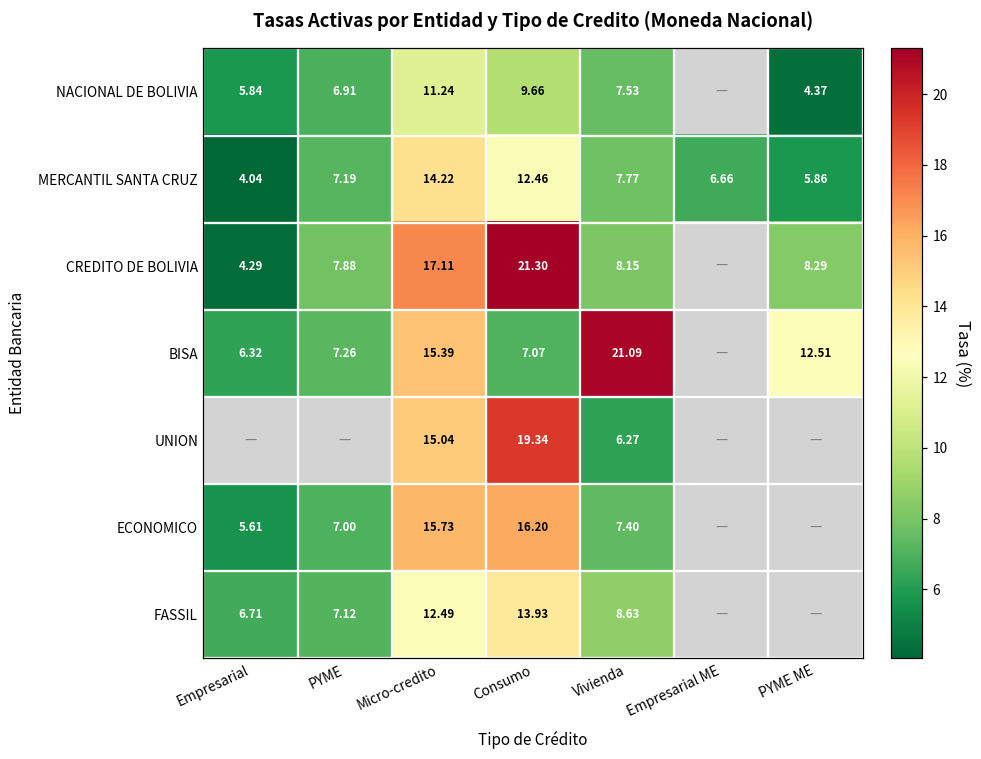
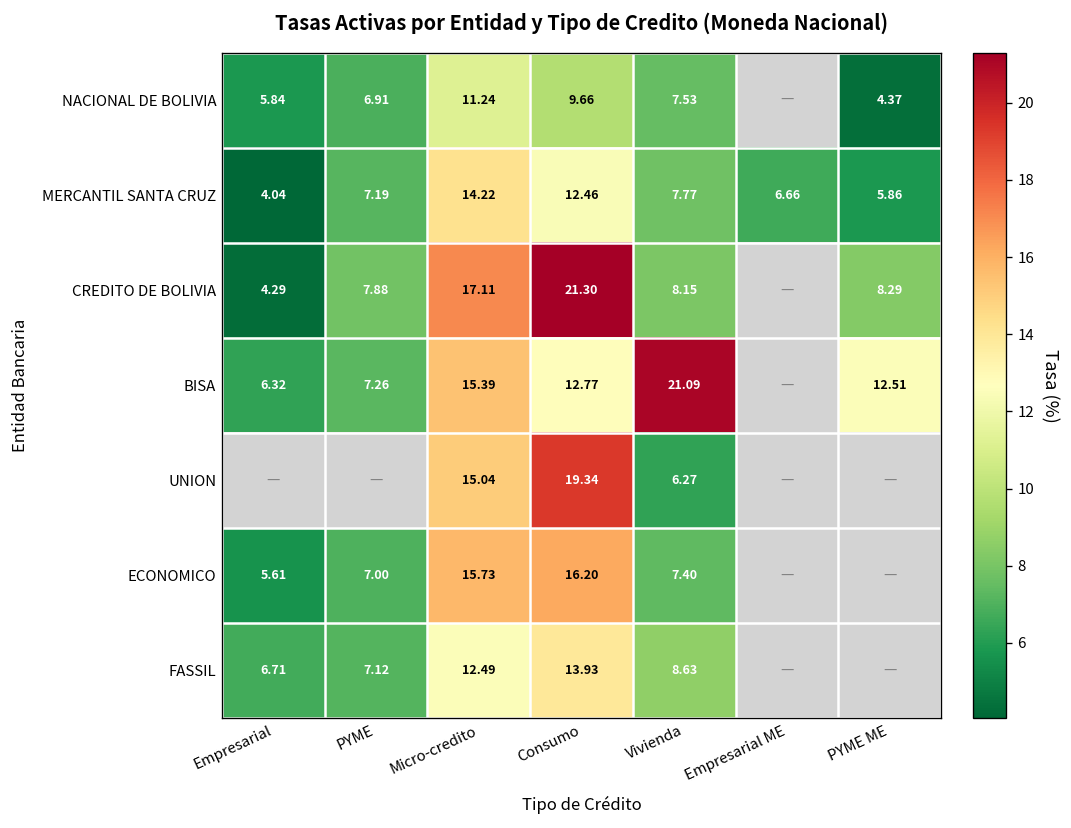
  {
    "NACIONAL DE BOLIVIA": {
      "Empresarial": 5.84,
      "PYME": 6.91,
      "Micro-credito": 11.24,
      "Consumo": 9.66,
      "Vivienda": 7.53,
      "PYME ME": 4.37
    },
    "MERCANTIL SANTA CRUZ": {
      "Empresarial": 4.04,
      "PYME": 7.19,
      "Micro-credito": 14.22,
      "Consumo": 12.46,
      "Vivienda": 7.77,
      "Empresarial ME": 6.66,
      "PYME ME": 5.86
    },
    "CREDITO DE BOLIVIA": {
      "Empresarial": 4.29,
      "PYME": 7.88,
      "Micro-credito": 17.11,
      "Consumo": 21.30,
      "Vivienda": 8.15,
      "PYME ME": 8.29
    },
    "BISA": {
      "Empresarial": 6.32,
      "PYME": 7.26,
      "Micro-credito": 15.39,
-     "Consumo": 7.07,
+     "Consumo": 12.77,
      "Vivienda": 21.09,
      "PYME ME": 12.51
    },
    "UNION": {
      "Micro-credito": 15.04,
      "Consumo": 19.34,
      "Vivienda": 6.27
    },
    "ECONOMICO": {
      "Empresarial": 5.61,
      "PYME": 7.00,
      "Micro-credito": 15.73,
      "Consumo": 16.20,
      "Vivienda": 7.40
    },
    "FASSIL": {
      "Empresarial": 6.71,
      "PYME": 7.12,
      "Micro-credito": 12.49,
      "Consumo": 13.93,
      "Vivienda": 8.63
    }
  }
